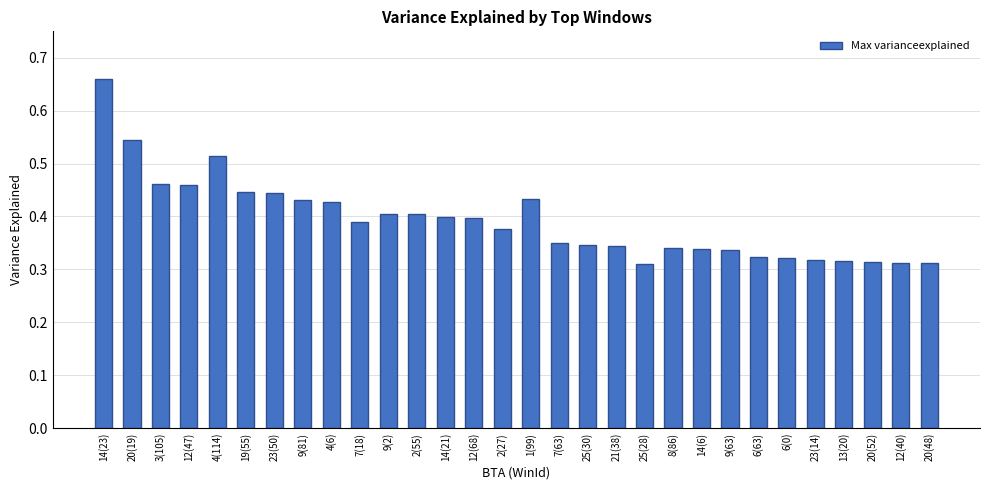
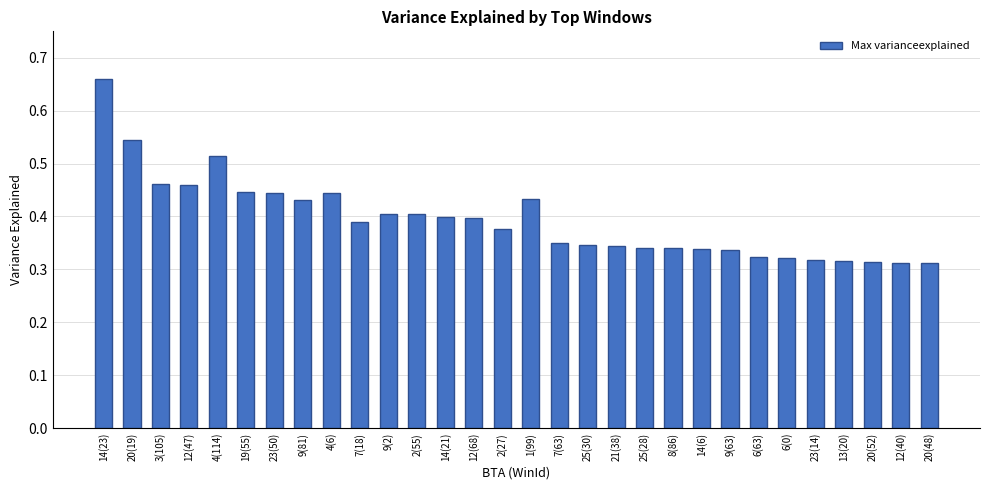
  {
    "14(23)": 0.66,
    "20(19)": 0.55,
    "3(105)": 0.46,
    "12(47)": 0.46,
    "4(114)": 0.51,
    "19(55)": 0.45,
    "23(50)": 0.44,
    "9(81)": 0.43,
-   "4(6)": 0.43,
+   "4(6)": 0.44,
    "7(18)": 0.39,
    "9(2)": 0.40,
    "2(55)": 0.40,
    "14(21)": 0.40,
    "12(68)": 0.40,
    "2(27)": 0.38,
    "1(99)": 0.43,
    "7(63)": 0.35,
    "25(30)": 0.35,
    "21(38)": 0.34,
-   "25(28)": 0.31,
+   "25(28)": 0.34,
    "8(86)": 0.34,
    "14(6)": 0.34,
    "9(63)": 0.34,
    "6(63)": 0.32,
    "6(0)": 0.32,
    "23(14)": 0.32,
    "13(20)": 0.32,
    "20(52)": 0.31,
    "12(40)": 0.31,
    "20(48)": 0.31
  }
